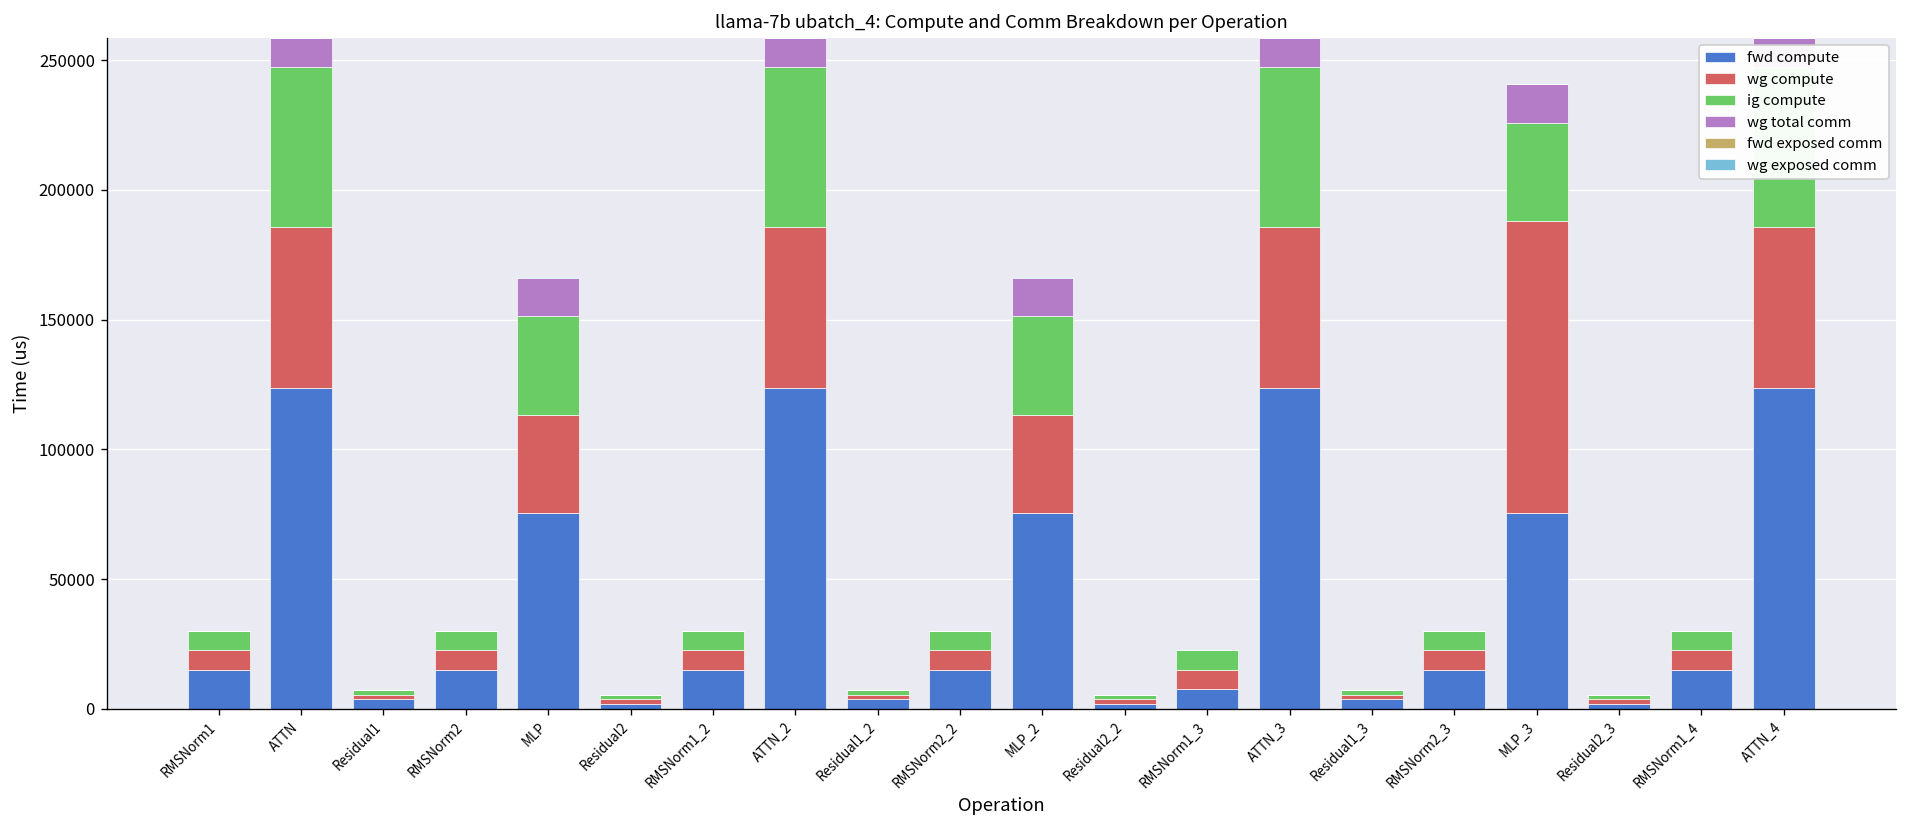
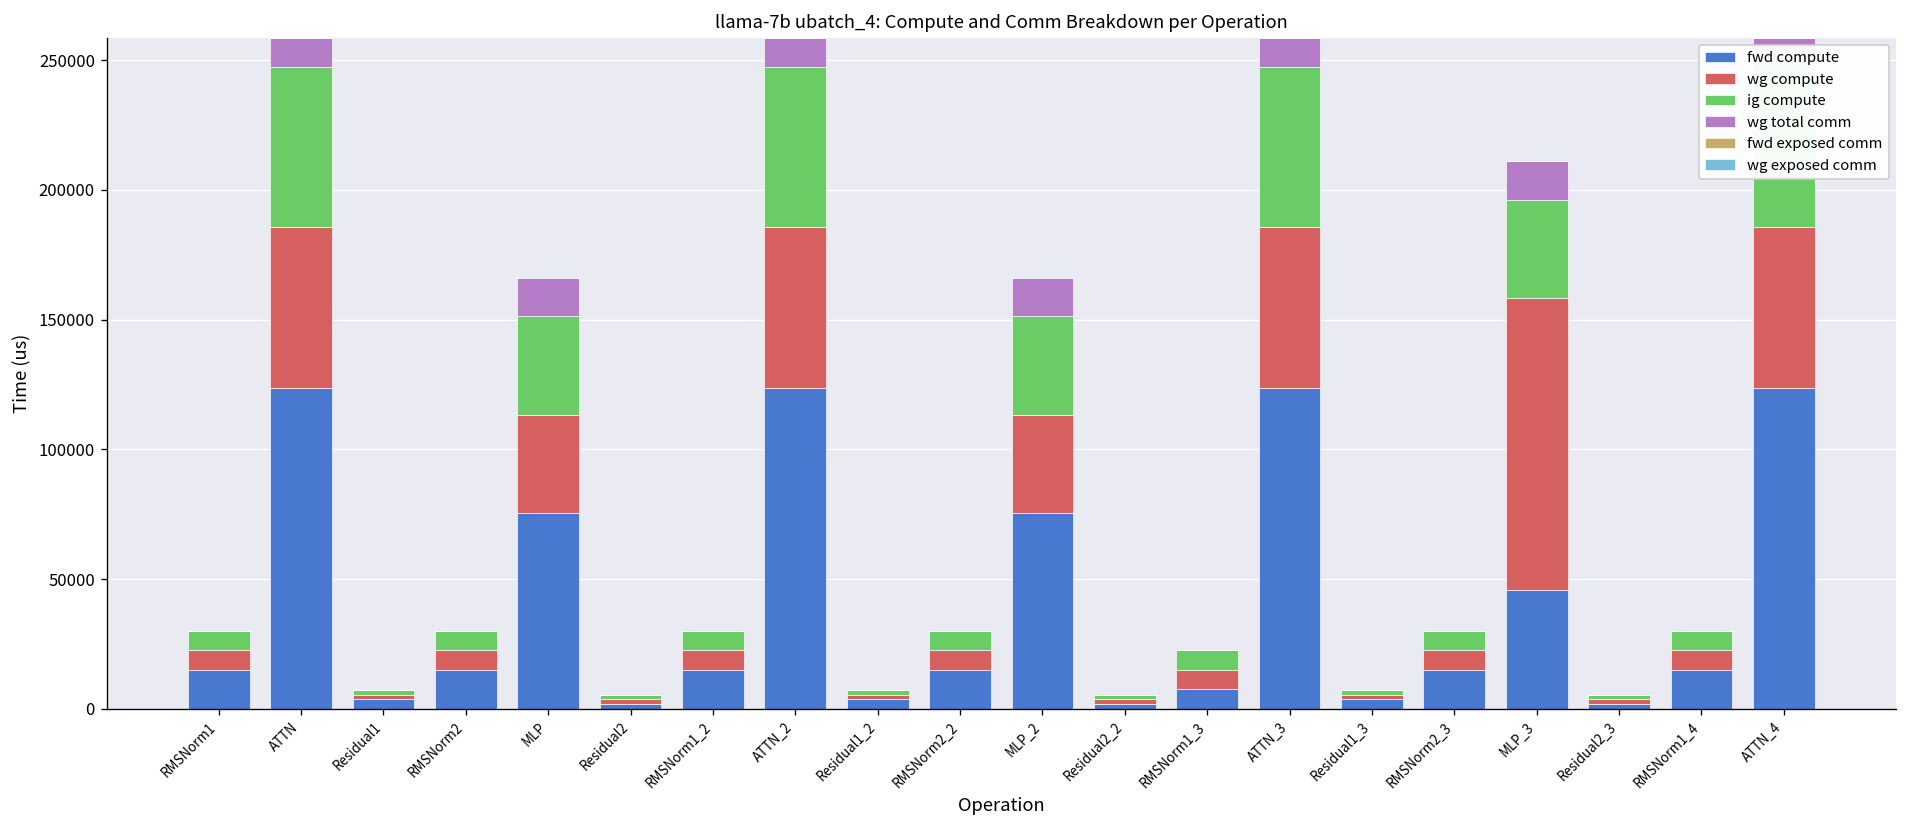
  {
    "fwd compute": {
      "RMSNorm1": 15000,
      "ATTN": 124000,
      "Residual1": 4000,
      "RMSNorm2": 15000,
      "MLP": 76000,
      "Residual2": 2000,
      "RMSNorm1_2": 15000,
      "ATTN_2": 124000,
      "Residual1_2": 4000,
      "RMSNorm2_2": 15000,
      "MLP_2": 76000,
      "Residual2_2": 2000,
      "RMSNorm1_3": 8000,
      "ATTN_3": 124000,
      "Residual1_3": 4000,
      "RMSNorm2_3": 15000,
-     "MLP_3": 76000,
+     "MLP_3": 46000,
      "Residual2_3": 2000,
      "RMSNorm1_4": 15000,
      "ATTN_4": 124000
    },
    "wg compute": {
      "RMSNorm1": 8000,
      "ATTN": 62000,
      "Residual1": 2000,
      "RMSNorm2": 8000,
      "MLP": 38000,
      "Residual2": 2000,
      "RMSNorm1_2": 8000,
      "ATTN_2": 62000,
      "Residual1_2": 2000,
      "RMSNorm2_2": 8000,
      "MLP_2": 38000,
      "Residual2_2": 2000,
      "RMSNorm1_3": 8000,
      "ATTN_3": 62000,
      "Residual1_3": 2000,
      "RMSNorm2_3": 8000,
      "MLP_3": 112000,
      "Residual2_3": 2000,
      "RMSNorm1_4": 8000,
      "ATTN_4": 62000
    },
    "ig compute": {
      "RMSNorm1": 8000,
      "ATTN": 62000,
      "Residual1": 2000,
      "RMSNorm2": 8000,
      "MLP": 38000,
      "Residual2": 2000,
      "RMSNorm1_2": 8000,
      "ATTN_2": 62000,
      "Residual1_2": 2000,
      "RMSNorm2_2": 8000,
      "MLP_2": 38000,
      "Residual2_2": 2000,
      "RMSNorm1_3": 8000,
      "ATTN_3": 62000,
      "Residual1_3": 2000,
      "RMSNorm2_3": 8000,
      "MLP_3": 38000,
      "Residual2_3": 2000,
      "RMSNorm1_4": 8000
    },
    "fwd exposed comm": {
      "RMSNorm1": 0,
      "Residual1": 0,
      "RMSNorm2": 0,
      "Residual2": 0,
      "RMSNorm1_2": 0,
      "Residual1_2": 0,
      "RMSNorm2_2": 0,
      "Residual2_2": 0,
      "RMSNorm1_3": 0,
      "Residual1_3": 0,
      "RMSNorm2_3": 0,
      "Residual2_3": 0,
      "RMSNorm1_4": 0
    },
    "wg exposed comm": {
      "RMSNorm1": 0,
      "ATTN": 0,
      "Residual1": 0,
      "RMSNorm2": 0,
      "Residual2": 0,
      "RMSNorm1_2": 0,
      "ATTN_2": 0,
      "Residual1_2": 0,
      "RMSNorm2_2": 0,
      "Residual2_2": 0,
      "RMSNorm1_3": 0,
      "ATTN_3": 0,
      "Residual1_3": 0,
      "RMSNorm2_3": 0,
      "Residual2_3": 0,
      "RMSNorm1_4": 0,
      "ATTN_4": 0
    }
  }
